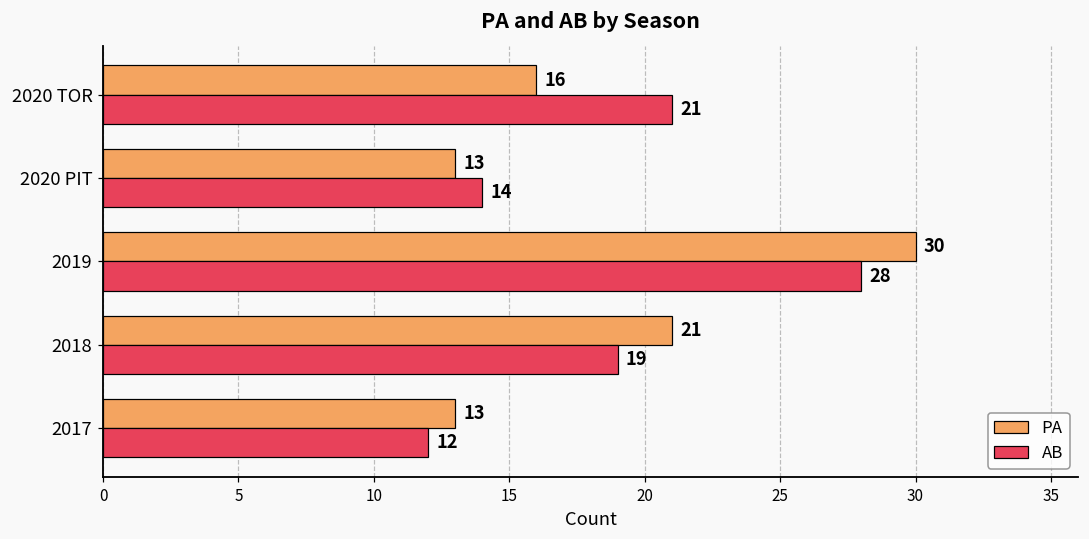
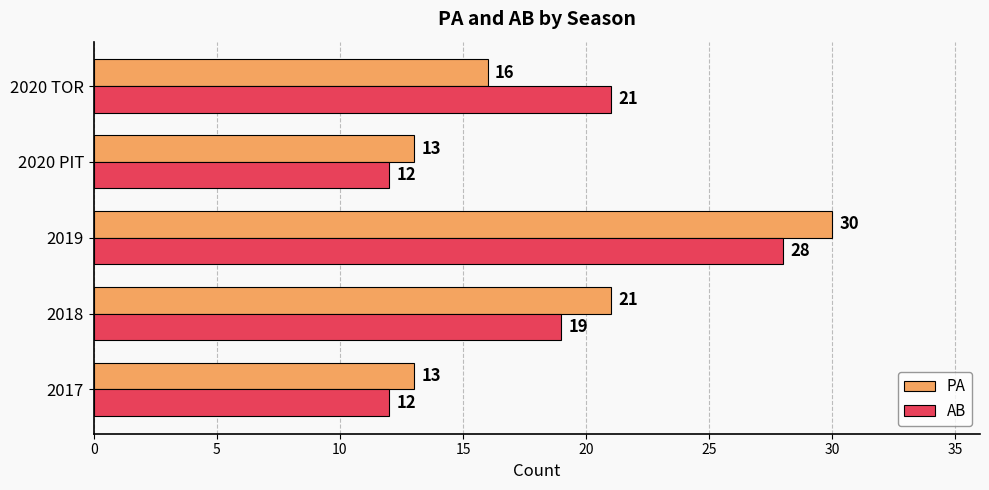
  {
    "PA": {
      "2020 TOR": 16,
      "2020 PIT": 13,
      "2019": 30,
      "2018": 21,
      "2017": 13
    },
    "AB": {
      "2020 TOR": 21,
-     "2020 PIT": 14,
+     "2020 PIT": 12,
      "2019": 28,
      "2018": 19,
      "2017": 12
    }
  }
